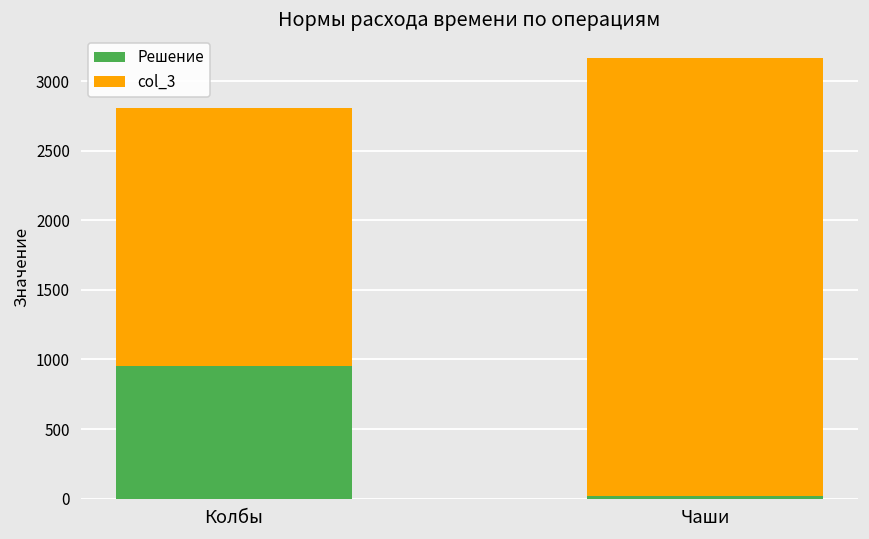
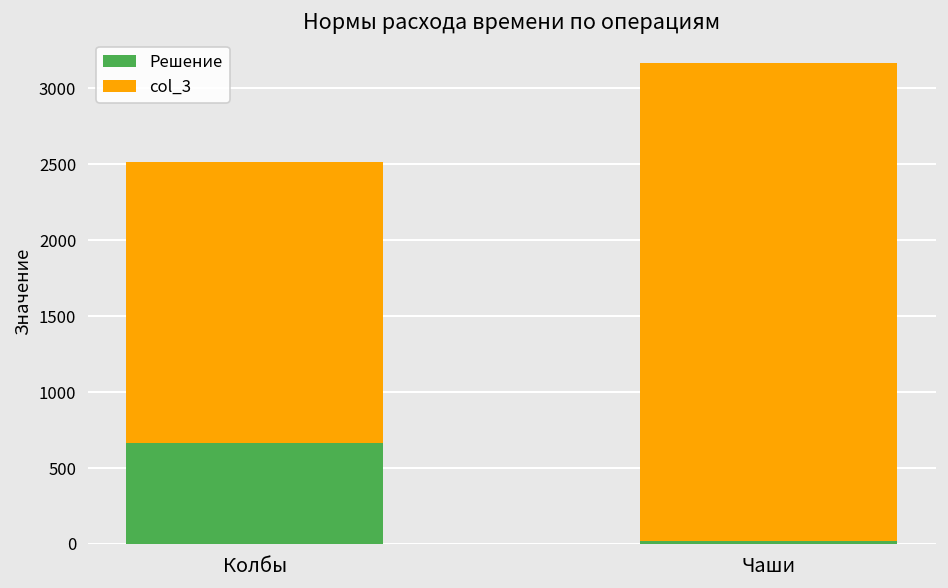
  {
    "Решение": {
-     "Колбы": 950,
+     "Колбы": 670,
      "Чаши": 20
    },
    "col_3": {
      "Колбы": 1850,
      "Чаши": 3150
    }
  }
